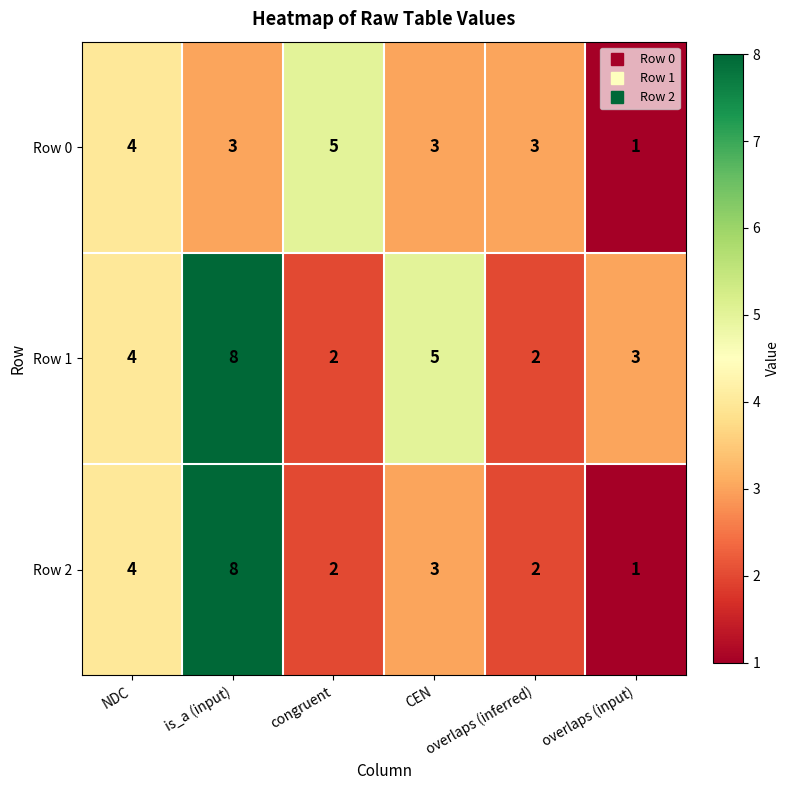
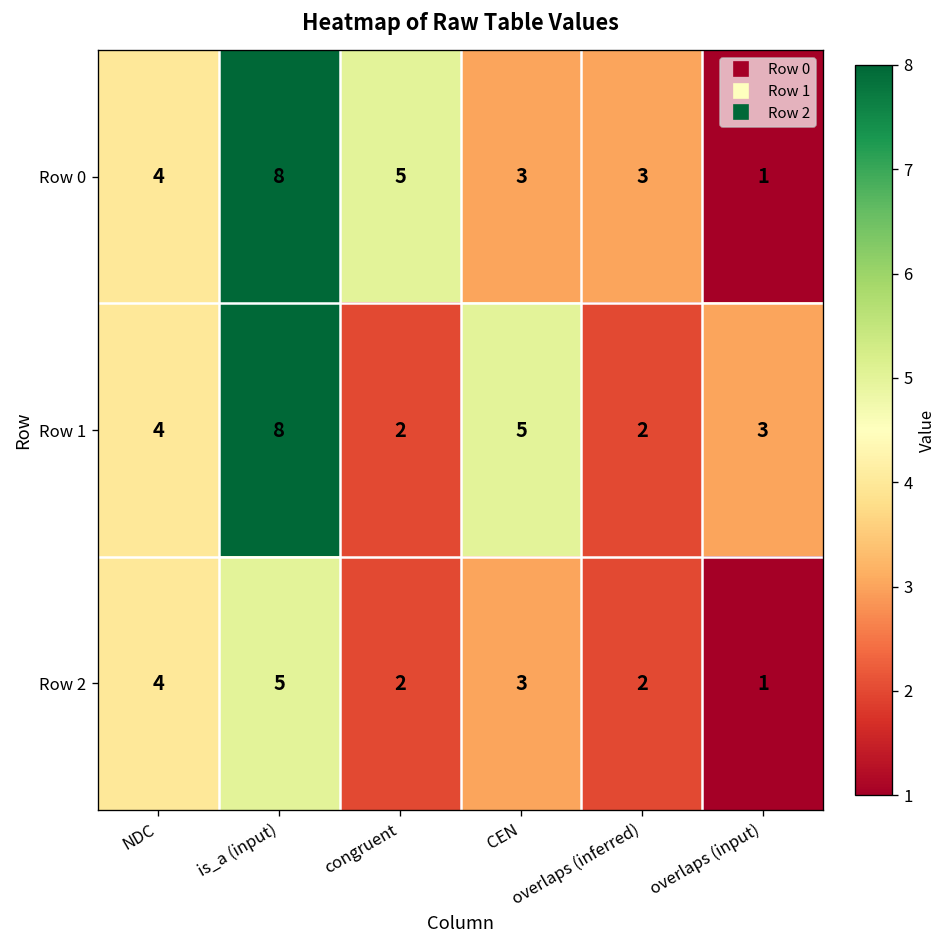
  {
    "Row 0": {
      "NDC": 4,
-     "is_a (input)": 3,
+     "is_a (input)": 8,
      "congruent": 5,
      "CEN": 3,
      "overlaps (inferred)": 3,
      "overlaps (input)": 1
    },
    "Row 1": {
      "NDC": 4,
      "is_a (input)": 8,
      "congruent": 2,
      "CEN": 5,
      "overlaps (inferred)": 2,
      "overlaps (input)": 3
    },
    "Row 2": {
      "NDC": 4,
-     "is_a (input)": 8,
+     "is_a (input)": 5,
      "congruent": 2,
      "CEN": 3,
      "overlaps (inferred)": 2,
      "overlaps (input)": 1
    }
  }
